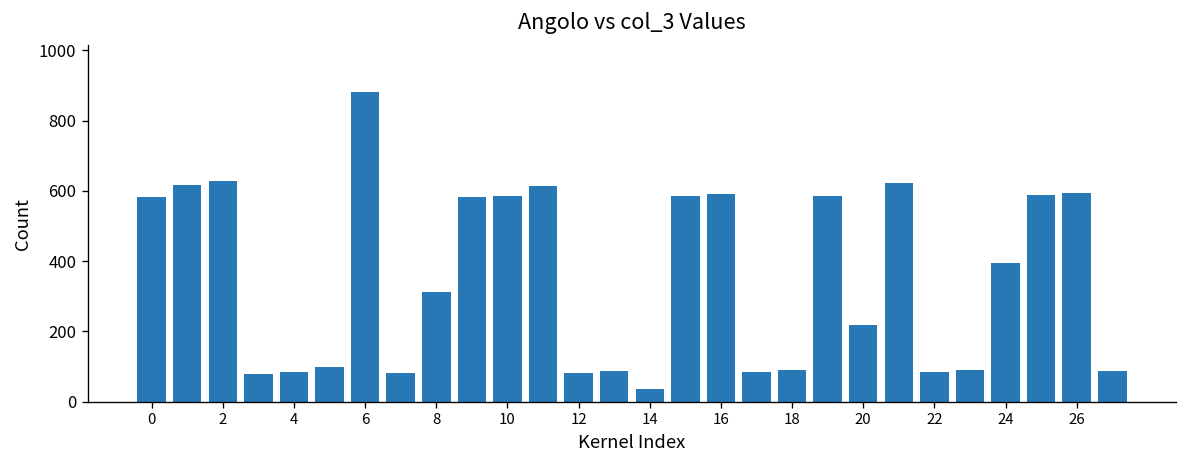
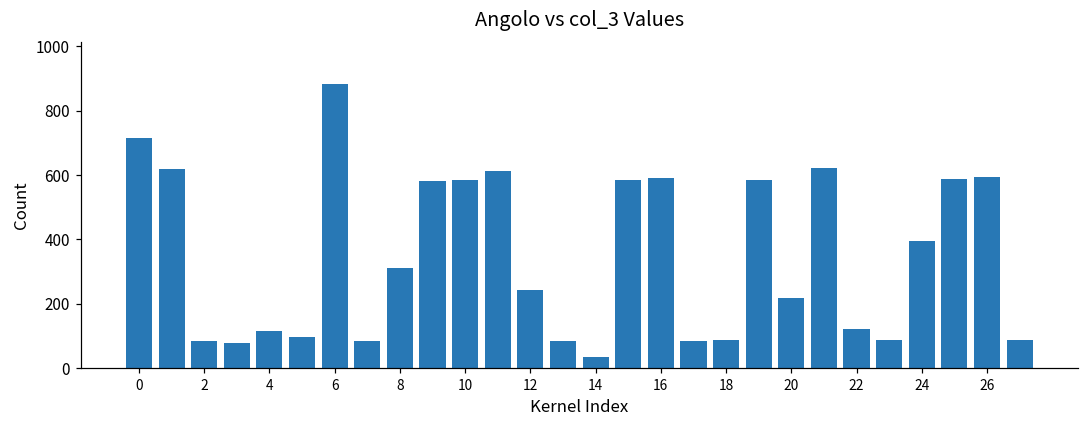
  {
-   "0": 580,
-   "2": 630,
-   "4": 80,
+   "0": 720,
+   "2": 80,
+   "4": 120,
    "6": 880,
    "8": 310,
    "10": 590,
-   "12": 80,
+   "12": 240,
    "14": 40,
    "16": 590,
    "18": 90,
    "20": 220,
-   "22": 90,
+   "22": 120,
    "24": 390,
    "26": 590
  }
